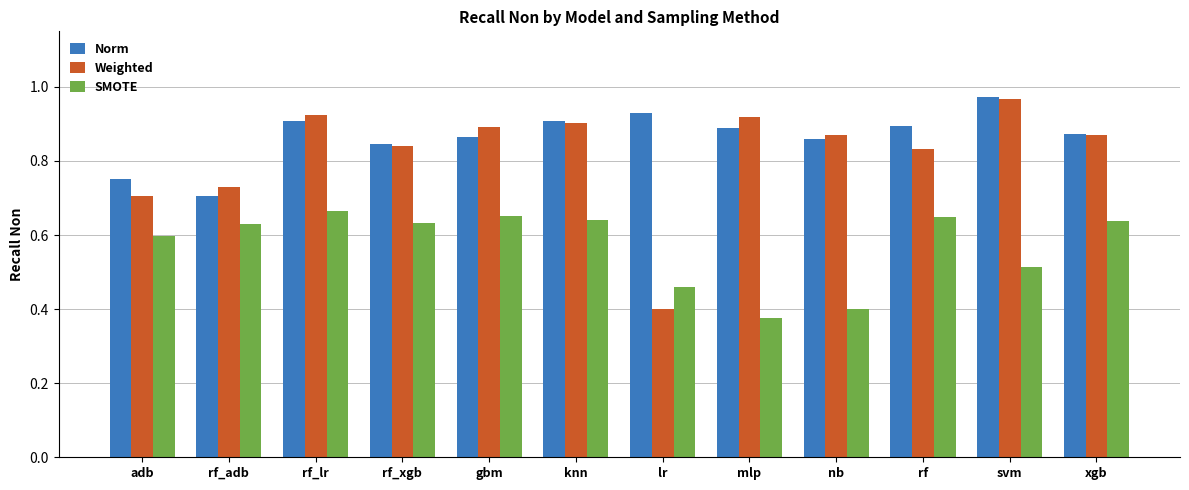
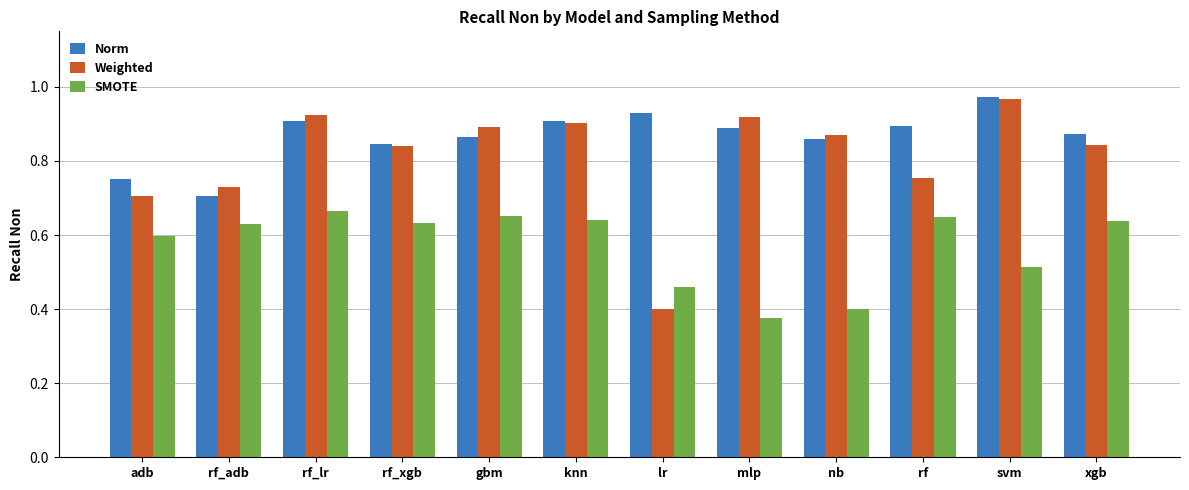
  {
    "Norm": {
      "adb": 0.75,
      "rf_adb": 0.71,
      "rf_lr": 0.91,
      "rf_xgb": 0.85,
      "gbm": 0.87,
      "knn": 0.91,
      "lr": 0.93,
      "mlp": 0.89,
      "nb": 0.86,
      "rf": 0.89,
      "svm": 0.97,
      "xgb": 0.87
    },
    "Weighted": {
      "adb": 0.70,
      "rf_adb": 0.73,
      "rf_lr": 0.93,
      "rf_xgb": 0.84,
      "gbm": 0.89,
      "knn": 0.90,
      "lr": 0.40,
      "mlp": 0.92,
      "nb": 0.87,
-     "rf": 0.83,
+     "rf": 0.75,
      "svm": 0.97,
-     "xgb": 0.87
+     "xgb": 0.84
    },
    "SMOTE": {
      "adb": 0.60,
      "rf_adb": 0.63,
      "rf_lr": 0.67,
      "rf_xgb": 0.63,
      "gbm": 0.65,
      "knn": 0.64,
      "lr": 0.46,
      "mlp": 0.38,
      "nb": 0.40,
      "rf": 0.65,
      "svm": 0.51,
      "xgb": 0.64
    }
  }
